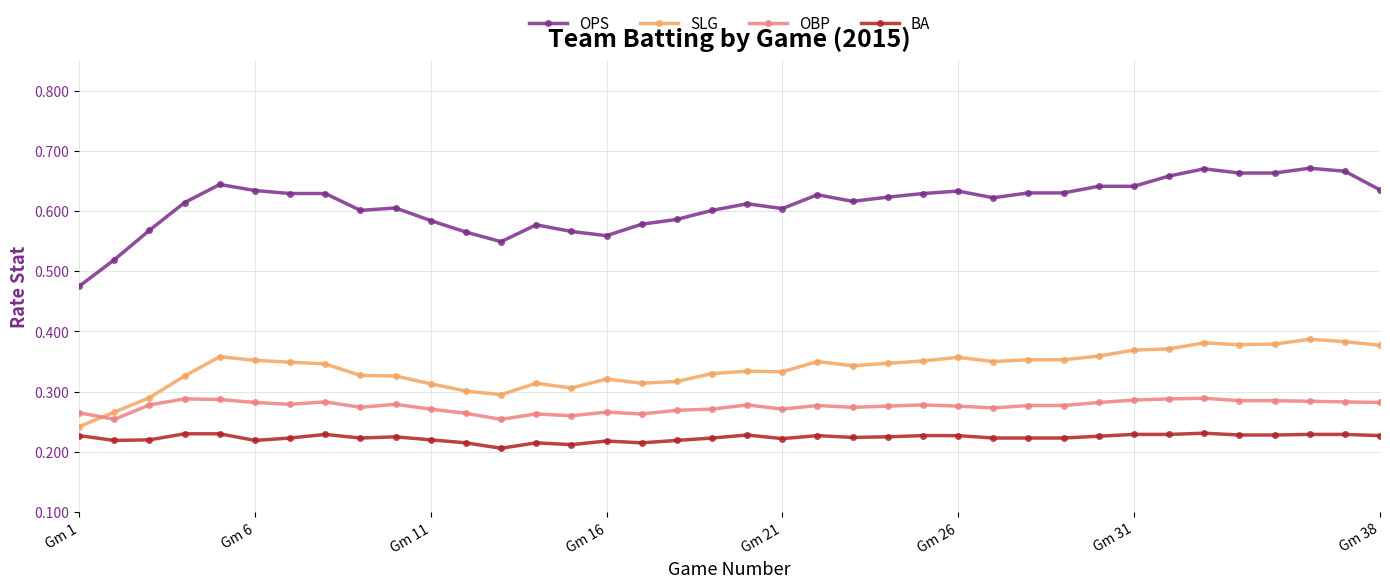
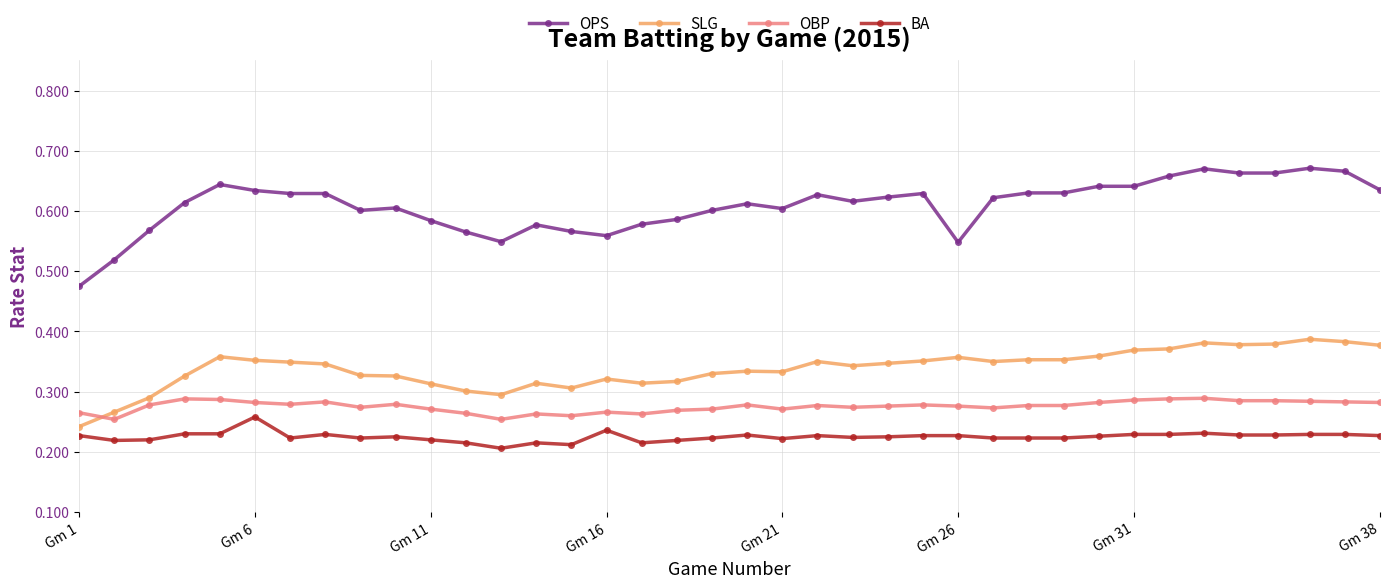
  {
    "OPS": {
      "Gm 1": 0.48,
      "Gm 6": 0.63,
      "Gm 11": 0.58,
      "Gm 16": 0.56,
      "Gm 21": 0.60,
-     "Gm 26": 0.63,
+     "Gm 26": 0.55,
      "Gm 31": 0.64,
      "Gm 38": 0.64
    },
    "BA": {
      "Gm 1": 0.23,
-     "Gm 6": 0.22,
+     "Gm 6": 0.26,
      "Gm 11": 0.22,
-     "Gm 16": 0.22,
+     "Gm 16": 0.24,
      "Gm 21": 0.22,
      "Gm 26": 0.23,
      "Gm 31": 0.23,
      "Gm 38": 0.23
    }
  }
